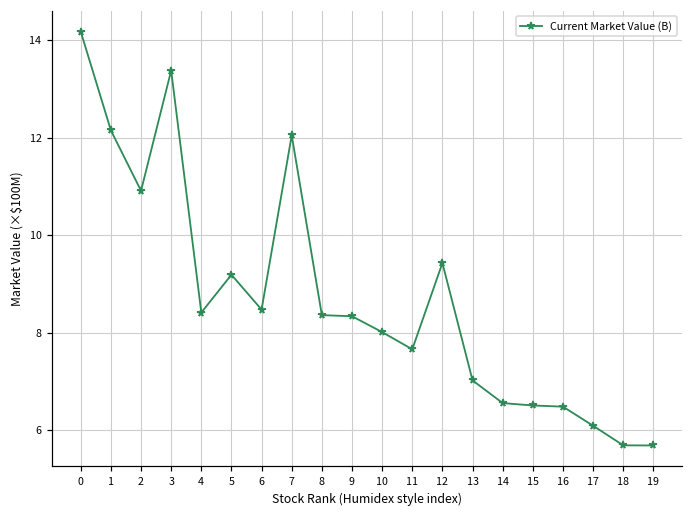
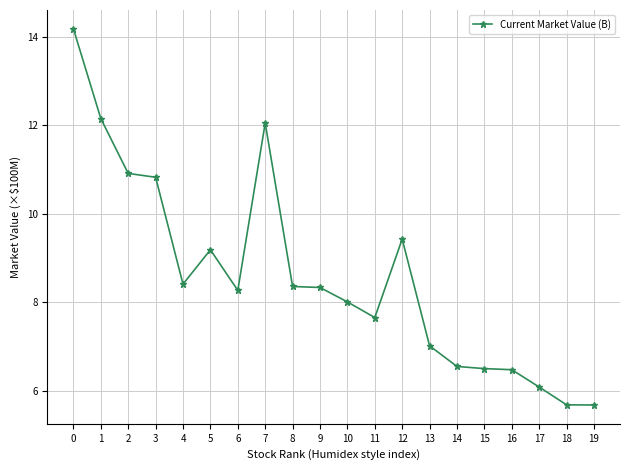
  {
    "0": 14.2,
    "1": 12.1,
    "2": 10.9,
-   "3": 13.4,
+   "3": 10.8,
    "4": 8.4,
    "5": 9.2,
-   "6": 8.5,
+   "6": 8.3,
    "7": 12.0,
    "8": 8.4,
    "9": 8.3,
    "10": 8.0,
    "11": 7.7,
    "12": 9.4,
    "13": 7.0,
    "14": 6.6,
    "15": 6.5,
    "16": 6.5,
    "17": 6.1,
    "18": 5.7,
    "19": 5.7
  }
